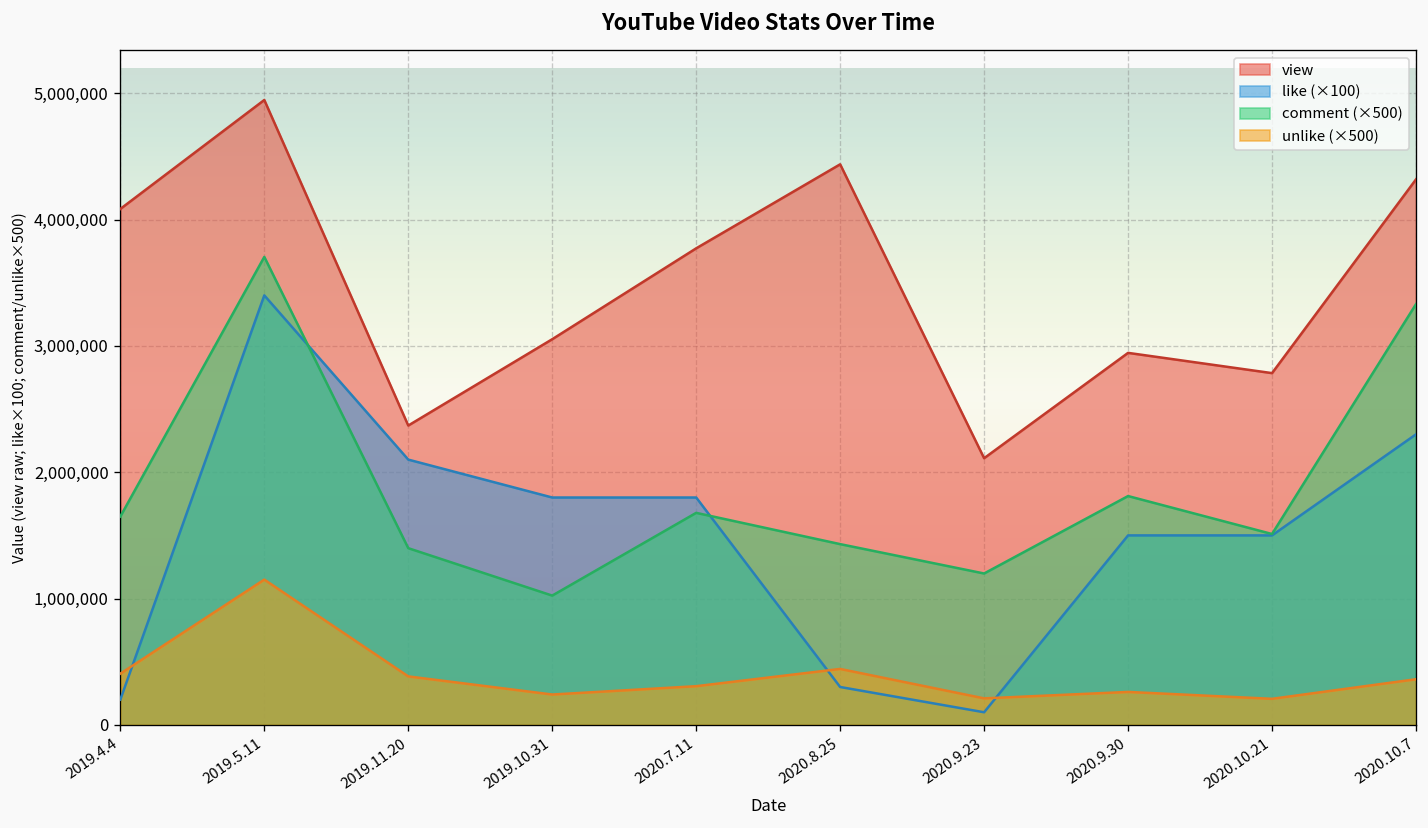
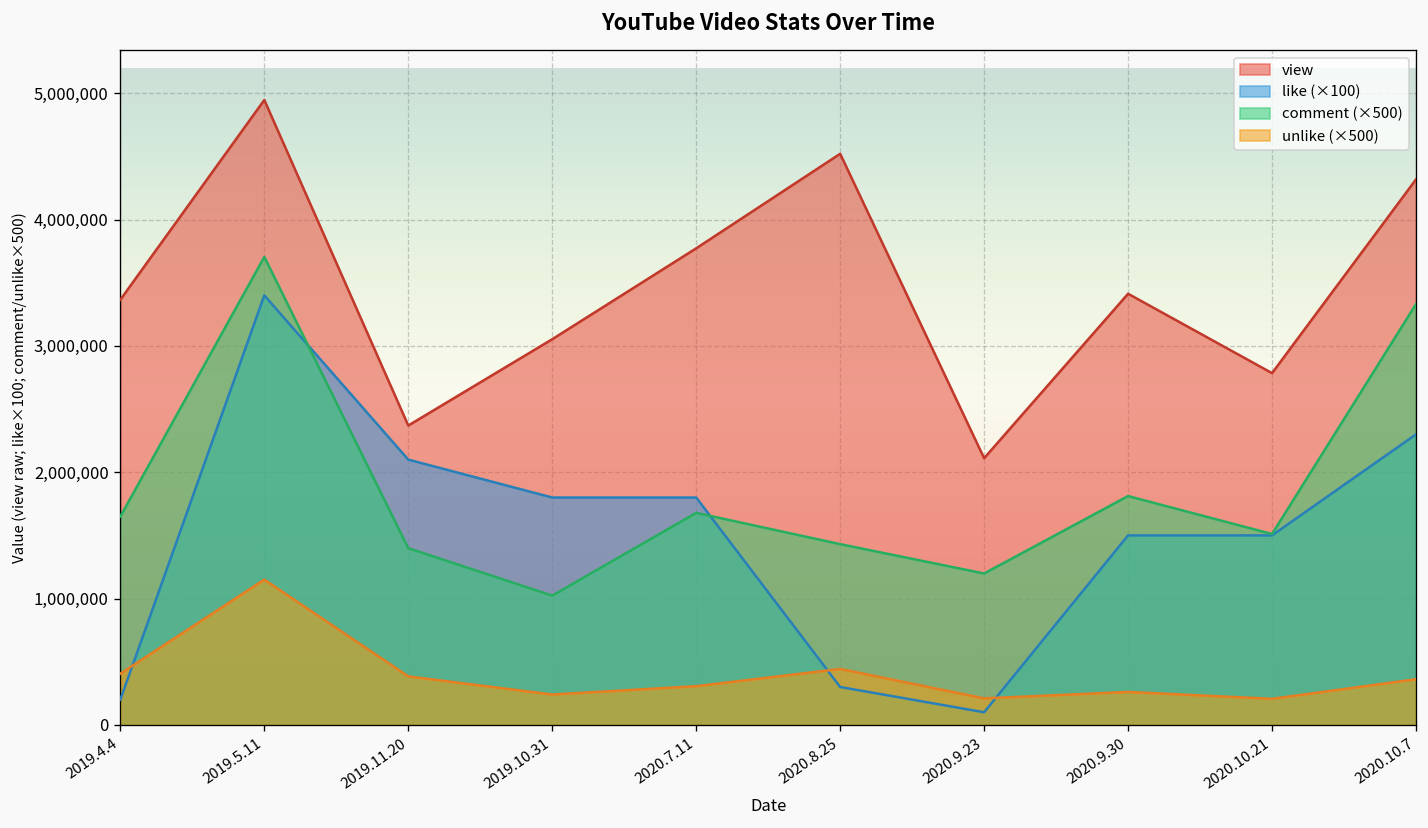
  {
    "view": {
-     "2019.4.4": "4,080,000",
+     "2019.4.4": "3,370,000",
      "2019.5.11": "4,950,000",
      "2019.11.20": "2,370,000",
      "2019.10.31": "3,050,000",
      "2020.7.11": "3,770,000",
-     "2020.8.25": "4,440,000",
+     "2020.8.25": "4,520,000",
      "2020.9.23": "2,110,000",
-     "2020.9.30": "2,940,000",
+     "2020.9.30": "3,410,000",
      "2020.10.21": "2,780,000",
      "2020.10.7": "4,320,000"
    },
    "like (×100)": {
      "2019.4.4": "200,000",
      "2019.5.11": "3,400,000",
      "2019.11.20": "2,100,000",
      "2019.10.31": "1,800,000",
      "2020.7.11": "1,800,000",
      "2020.8.25": "300,000",
      "2020.9.23": "100,000",
      "2020.9.30": "1,500,000",
      "2020.10.7": "2,300,000"
    },
    "comment (×500)": {
      "2019.4.4": "1,650,000",
      "2019.5.11": "3,700,000",
      "2019.11.20": "1,400,000",
      "2019.10.31": "1,020,000",
      "2020.7.11": "1,680,000",
      "2020.8.25": "1,430,000",
      "2020.9.23": "1,200,000",
      "2020.9.30": "1,810,000",
      "2020.10.7": "3,330,000"
    },
    "unlike (×500)": {
      "2019.4.4": "410,000",
      "2019.5.11": "1,150,000",
      "2019.11.20": "380,000",
      "2019.10.31": "240,000",
      "2020.7.11": "310,000",
      "2020.8.25": "440,000",
      "2020.9.23": "210,000",
      "2020.9.30": "260,000",
      "2020.10.21": "210,000",
      "2020.10.7": "360,000"
    }
  }
